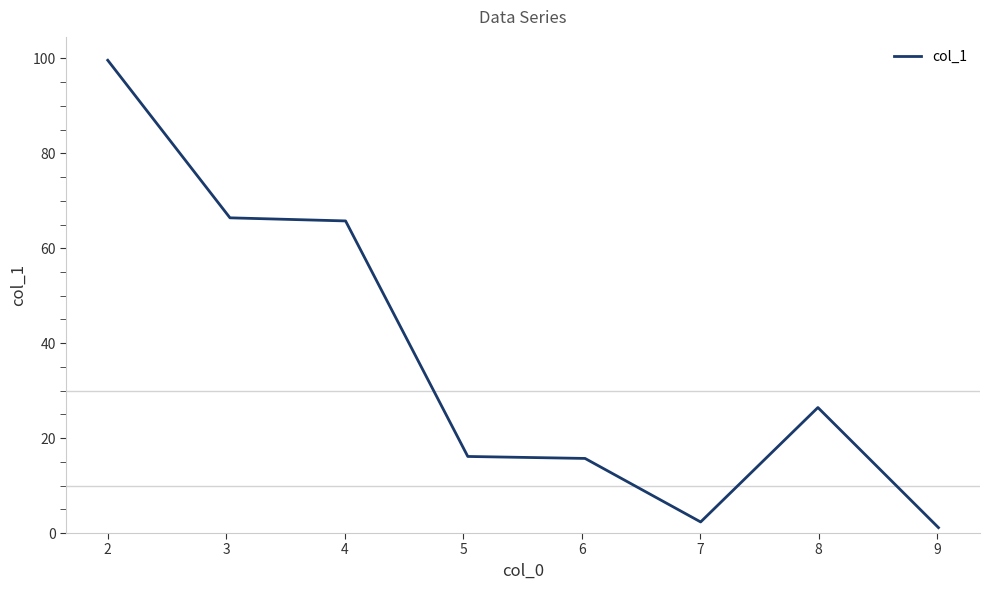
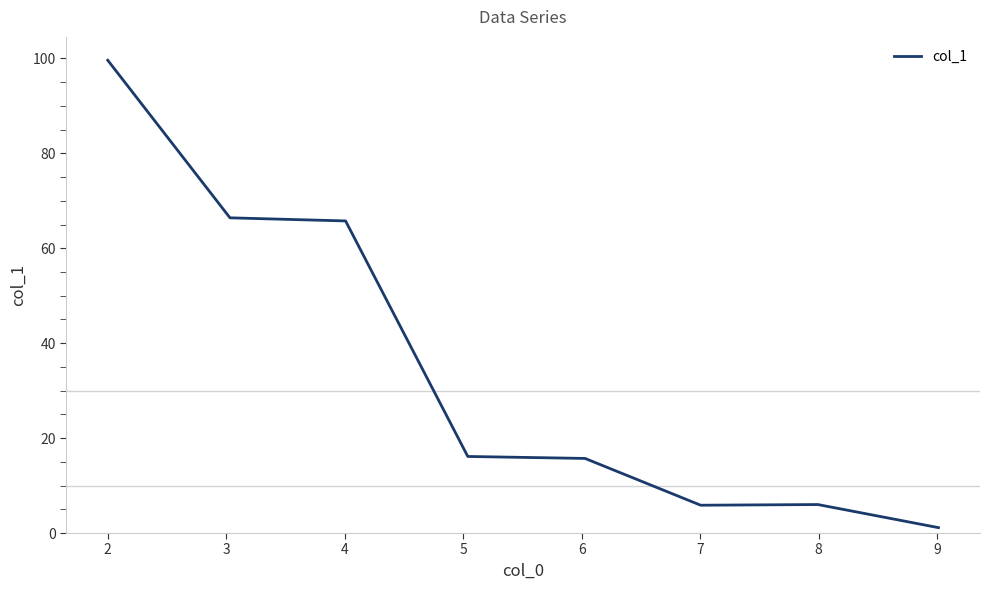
  {
    "2": 100,
    "4": 66,
-   "7": 2,
-   "8": 26,
+   "7": 6,
+   "8": 6,
    "9": 1
  }
